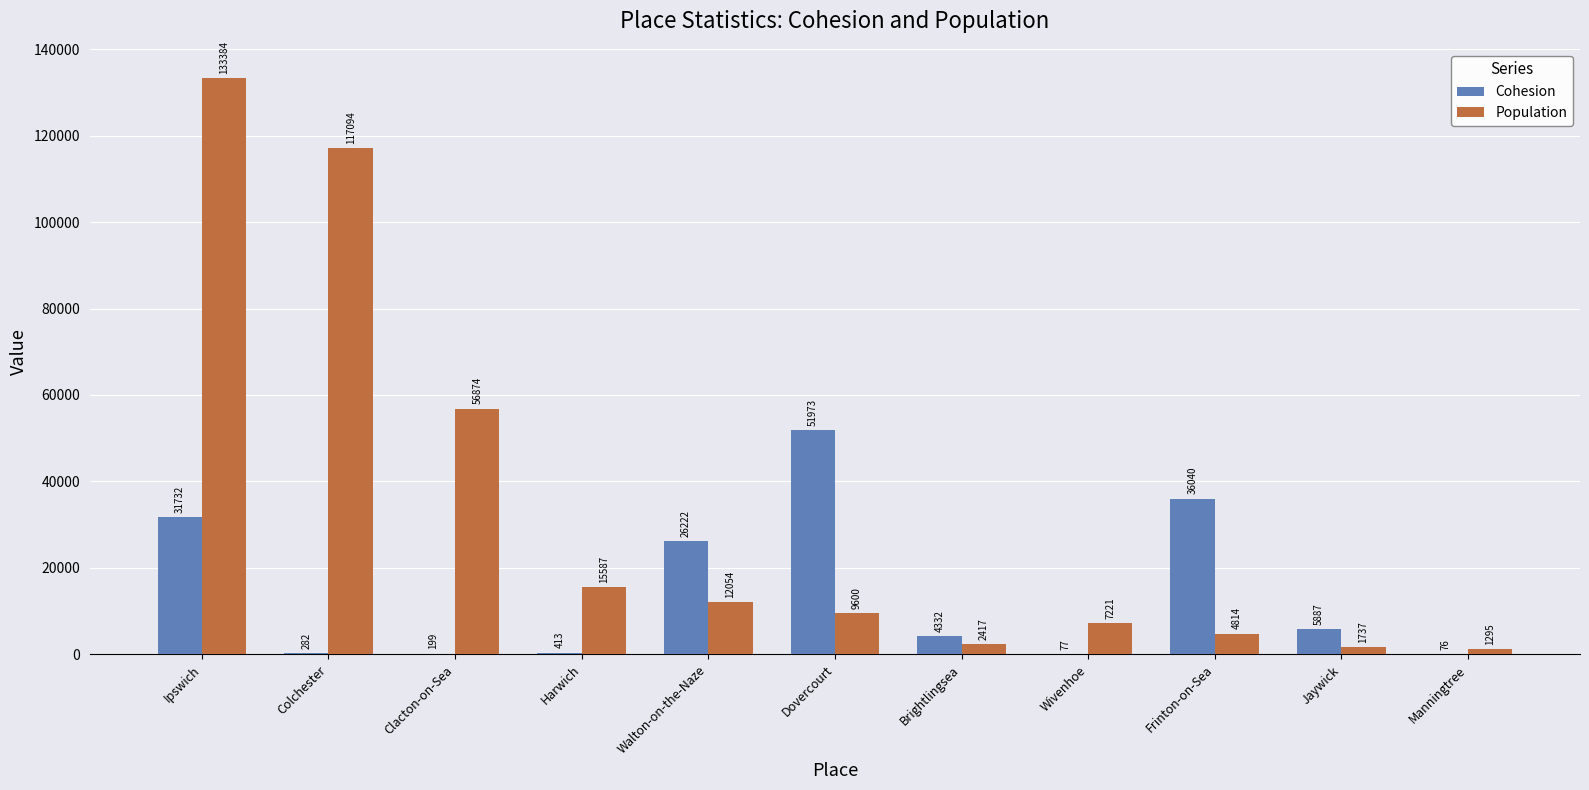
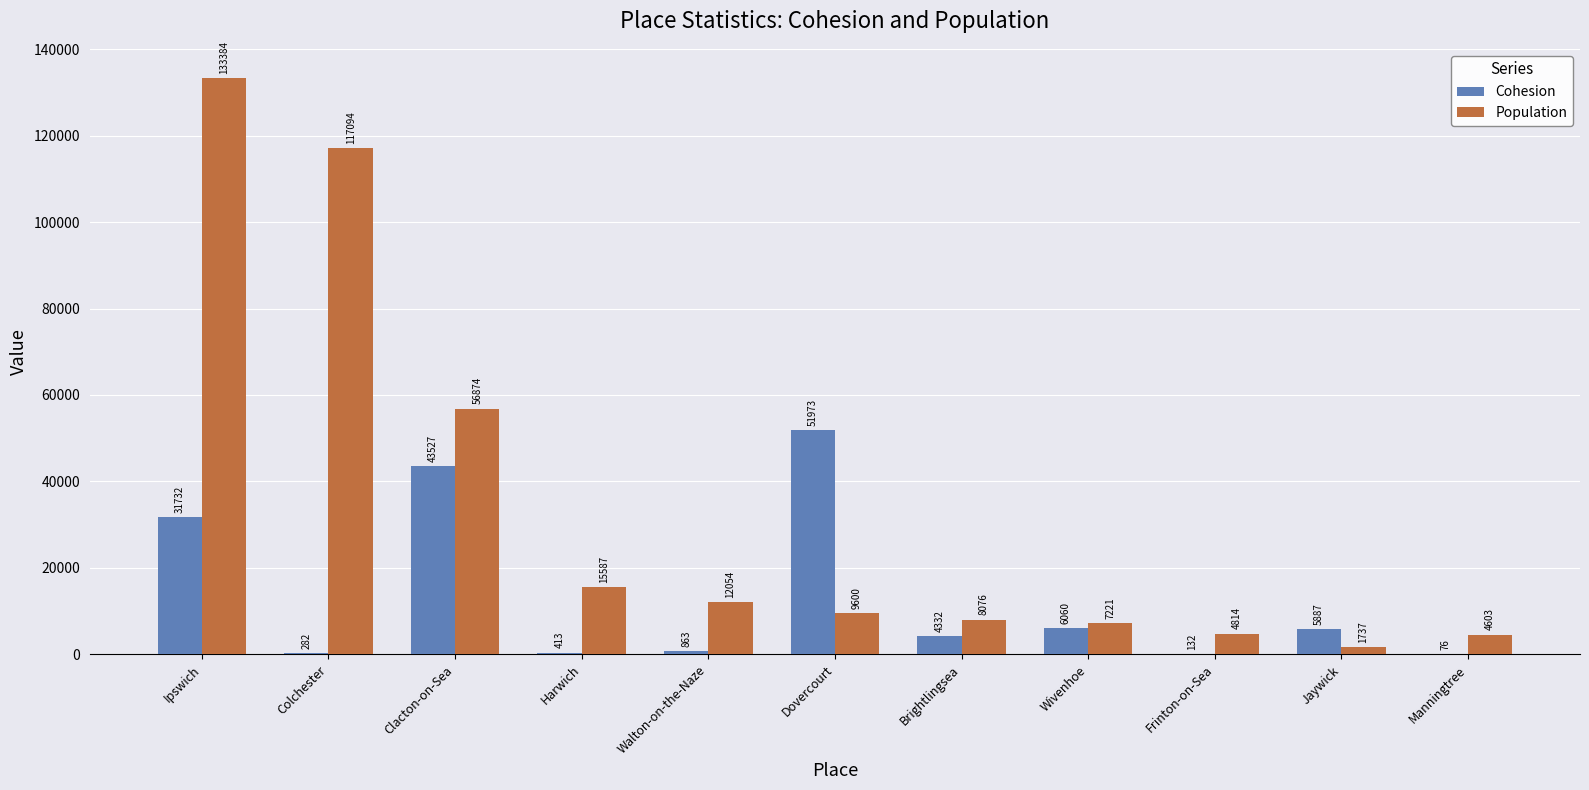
  {
    "Cohesion": {
      "Ipswich": 31732,
      "Colchester": 282,
-     "Clacton-on-Sea": 199,
+     "Clacton-on-Sea": 43527,
      "Harwich": 413,
-     "Walton-on-the-Naze": 26222,
+     "Walton-on-the-Naze": 863,
      "Dovercourt": 51973,
      "Brightlingsea": 4332,
-     "Wivenhoe": 77,
-     "Frinton-on-Sea": 36040,
+     "Wivenhoe": 6060,
+     "Frinton-on-Sea": 132,
      "Jaywick": 5887,
      "Manningtree": 76
    },
    "Population": {
      "Ipswich": 133384,
      "Colchester": 117094,
      "Clacton-on-Sea": 56874,
      "Harwich": 15587,
      "Walton-on-the-Naze": 12054,
      "Dovercourt": 9600,
-     "Brightlingsea": 2417,
+     "Brightlingsea": 8076,
      "Wivenhoe": 7221,
      "Frinton-on-Sea": 4814,
      "Jaywick": 1737,
-     "Manningtree": 1295
+     "Manningtree": 4603
    }
  }
